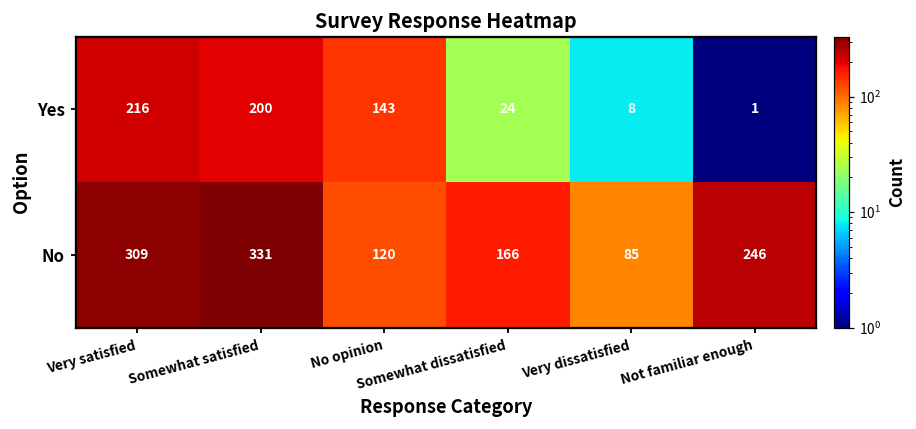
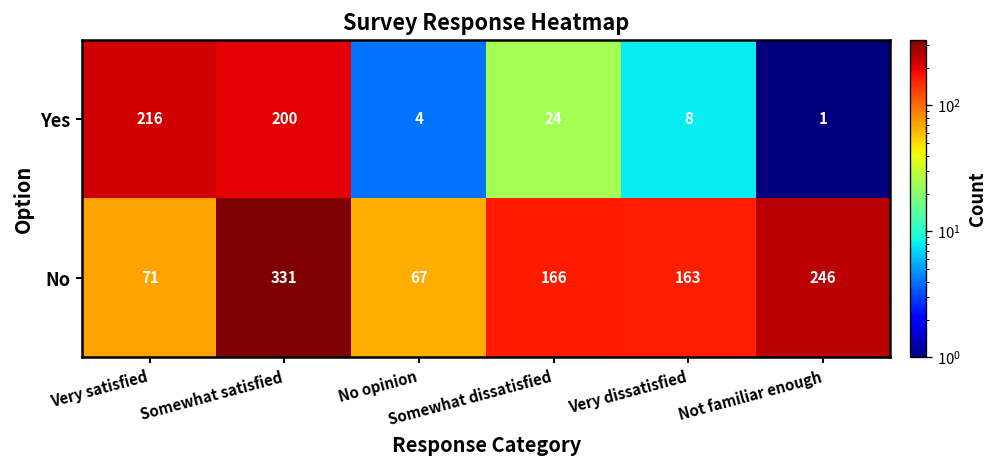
  {
    "Yes": {
      "Very satisfied": 216,
      "Somewhat satisfied": 200,
-     "No opinion": 143,
+     "No opinion": 4,
      "Somewhat dissatisfied": 24,
      "Very dissatisfied": 8,
      "Not familiar enough": 1
    },
    "No": {
-     "Very satisfied": 309,
+     "Very satisfied": 71,
      "Somewhat satisfied": 331,
-     "No opinion": 120,
+     "No opinion": 67,
      "Somewhat dissatisfied": 166,
-     "Very dissatisfied": 85,
+     "Very dissatisfied": 163,
      "Not familiar enough": 246
    }
  }
